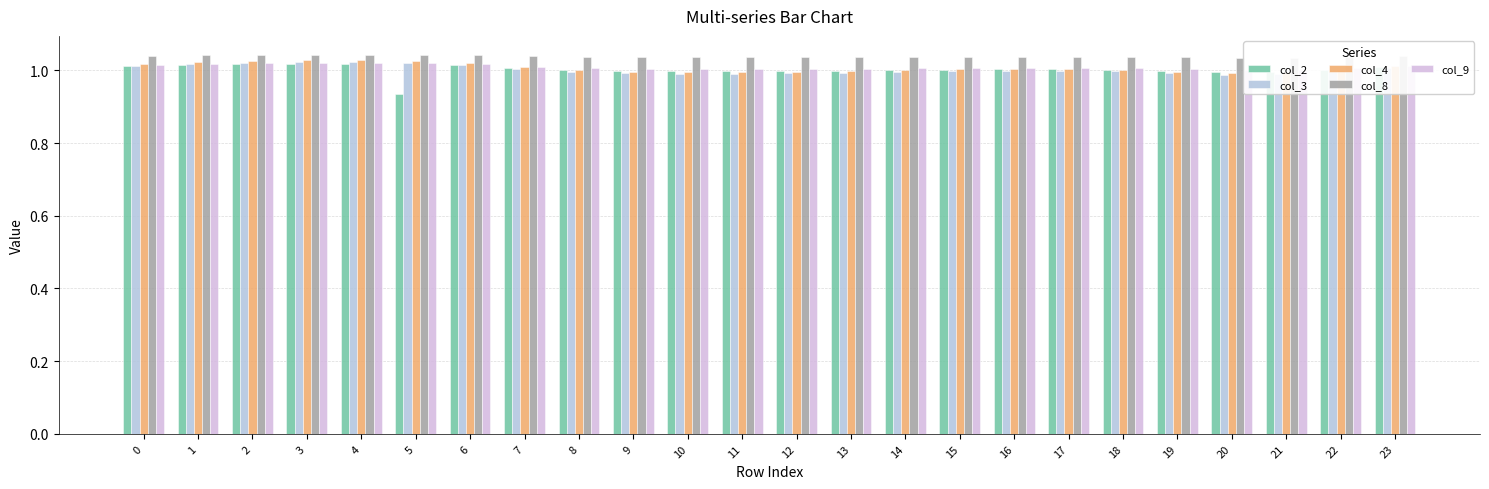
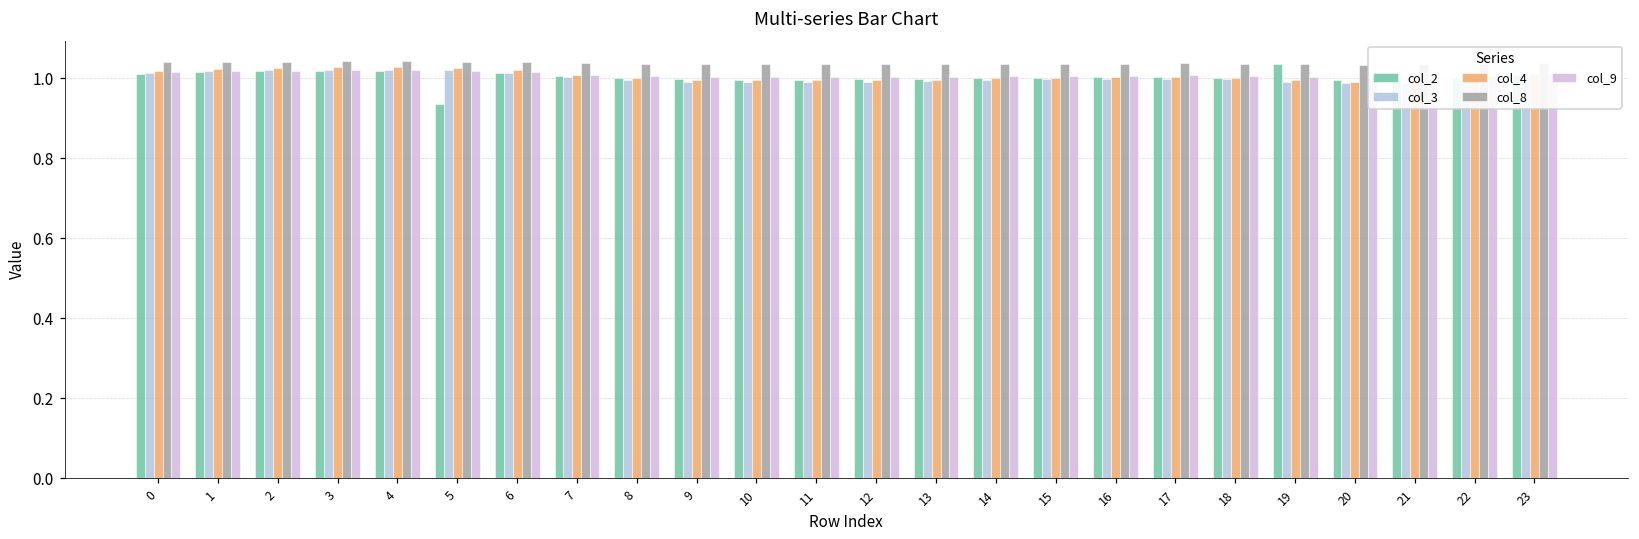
  {
    "col_2": {
      "0": 1.01,
      "1": 1.02,
      "2": 1.02,
      "3": 1.02,
      "4": 1.02,
      "5": 0.93,
      "6": 1.01,
      "7": 1.01,
      "8": 1.00,
      "9": 1.00,
      "10": 1.00,
      "11": 1.00,
      "12": 1.00,
      "13": 1.00,
      "14": 1.00,
      "15": 1.00,
      "16": 1.00,
      "17": 1.00,
      "18": 1.00,
-     "19": 1.00,
+     "19": 1.04,
      "20": 1.00
    },
    "col_4": {
      "0": 1.02,
      "1": 1.02,
      "2": 1.03,
      "3": 1.03,
      "4": 1.03,
      "5": 1.03,
      "6": 1.02,
      "7": 1.01,
      "8": 1.00,
      "9": 1.00,
      "10": 0.99,
      "11": 1.00,
      "12": 1.00,
      "13": 1.00,
      "14": 1.00,
      "15": 1.00,
      "16": 1.00,
      "17": 1.00,
      "18": 1.00,
      "19": 1.00,
      "20": 0.99
    },
    "col_8": {
      "0": 1.04,
      "1": 1.04,
      "2": 1.04,
      "3": 1.04,
      "4": 1.04,
      "5": 1.04,
      "6": 1.04,
      "7": 1.04,
      "8": 1.04,
      "9": 1.04,
      "10": 1.04,
      "11": 1.04,
      "12": 1.04,
      "13": 1.04,
      "14": 1.04,
      "15": 1.04,
      "16": 1.04,
      "17": 1.04,
      "18": 1.04,
      "19": 1.04,
      "20": 1.03
    }
  }
